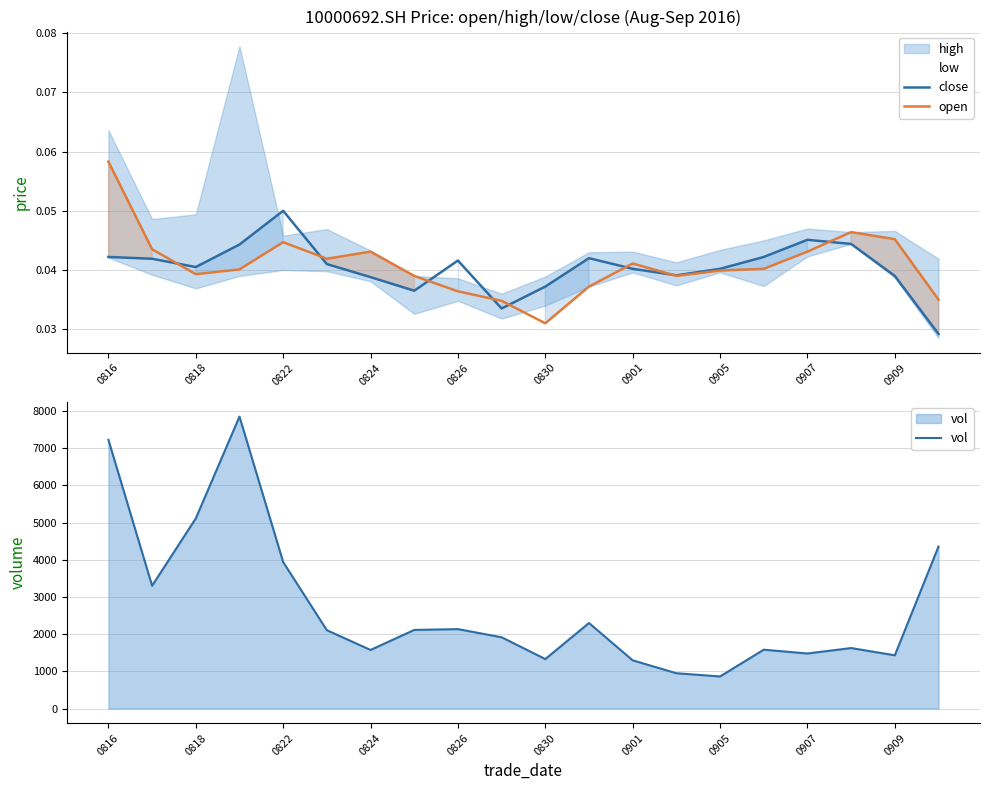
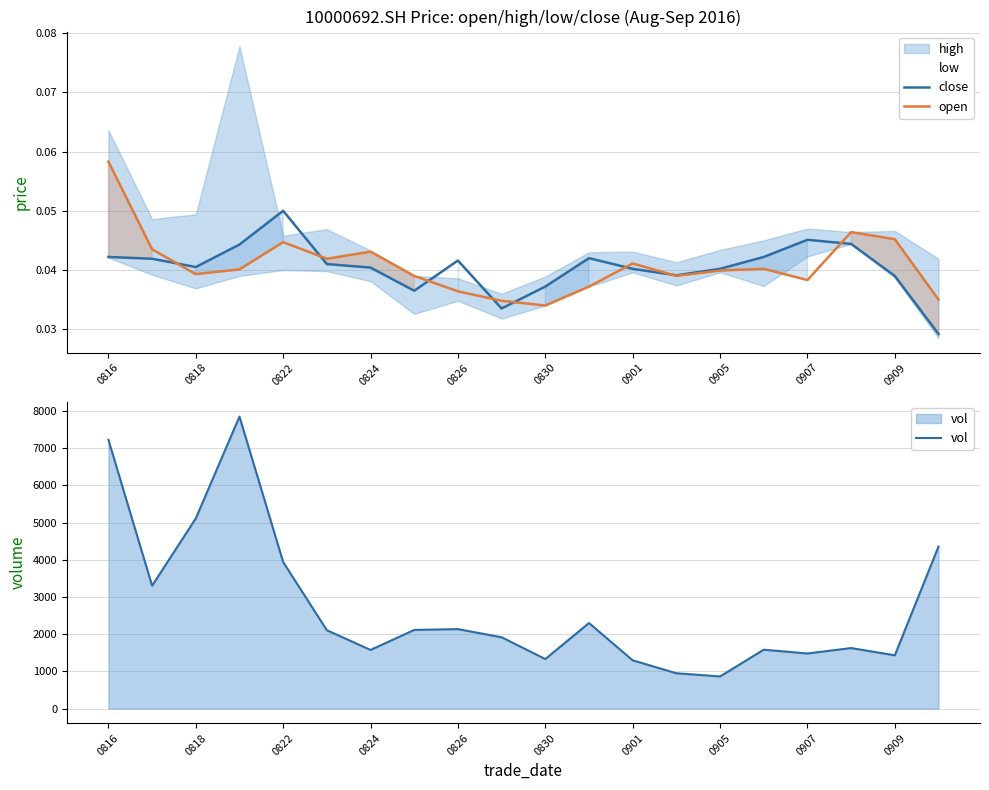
  {
    "10000692.SH Price: open/high/low/close (Aug-Sep 2016)": {
      "close": {
        "0816": 0.042,
        "0818": 0.041,
        "0822": 0.050,
-       "0824": 0.039,
+       "0824": 0.040,
        "0826": 0.042,
        "0830": 0.037,
        "0901": 0.040,
        "0907": 0.045,
        "0909": 0.039
      },
      "open": {
        "0816": 0.058,
        "0818": 0.039,
        "0822": 0.045,
        "0826": 0.036,
-       "0830": 0.031,
+       "0830": 0.034,
        "0901": 0.041,
-       "0907": 0.043,
+       "0907": 0.038,
        "0909": 0.045
      }
    }
  }
